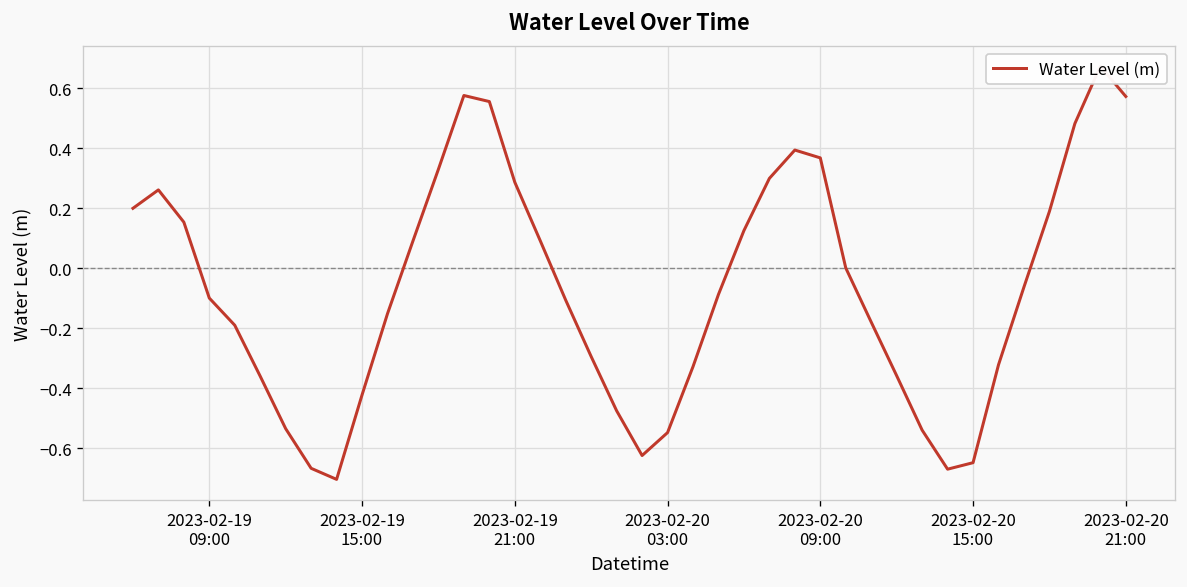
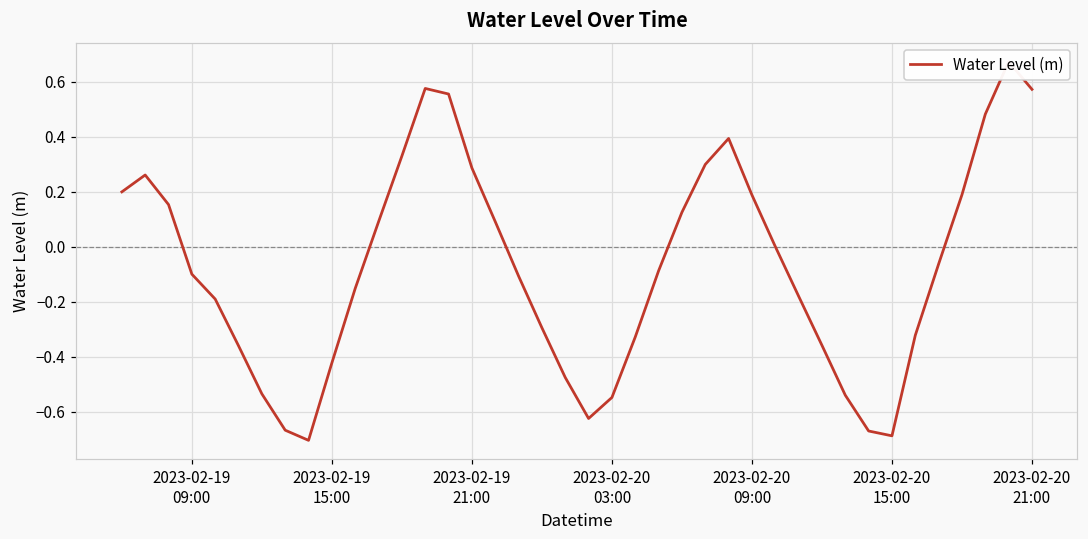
  {
    "2023-02-19 09:00": -0.10,
    "2023-02-19 15:00": -0.42,
    "2023-02-19 21:00": 0.29,
    "2023-02-20 03:00": -0.55,
-   "2023-02-20 09:00": 0.37,
-   "2023-02-20 15:00": -0.65,
+   "2023-02-20 09:00": 0.19,
+   "2023-02-20 15:00": -0.69,
    "2023-02-20 21:00": 0.57
  }
